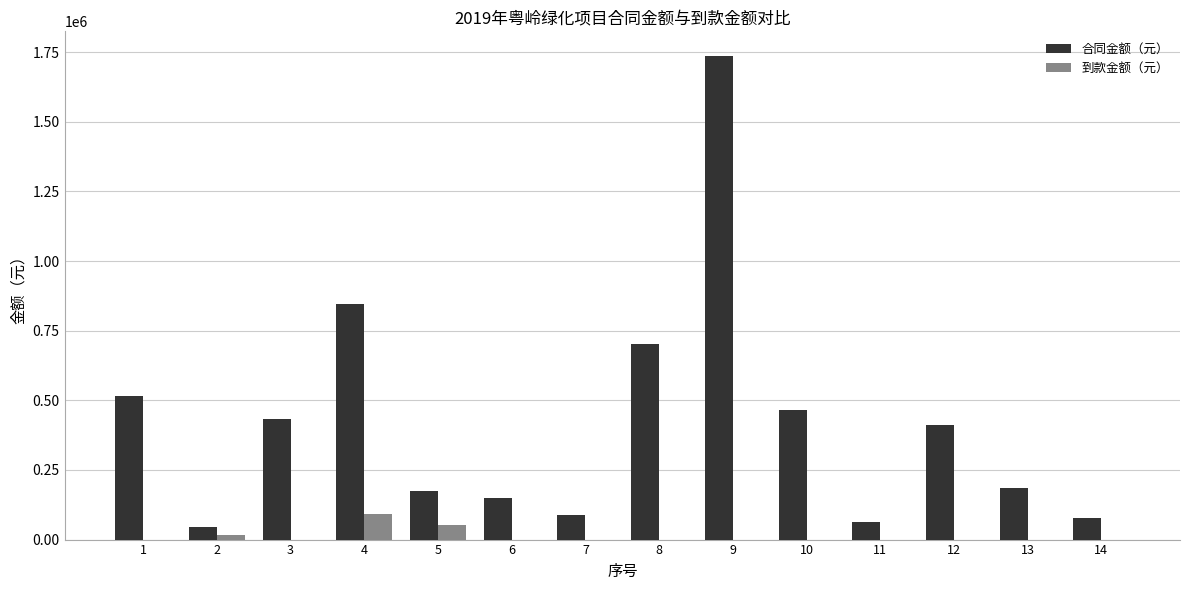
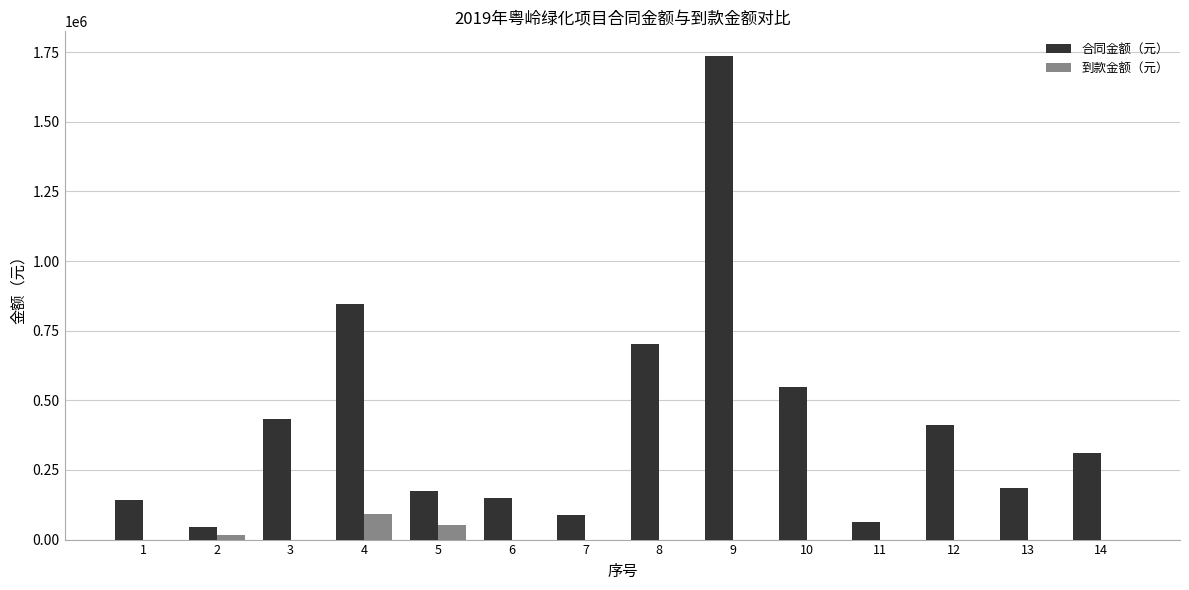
  {
    "合同金额（元）": {
-     "1": 520000,
+     "1": 140000,
      "2": 40000,
      "3": 430000,
      "4": 840000,
      "5": 170000,
      "6": 150000,
      "7": 90000,
      "8": 700000,
      "9": 1740000,
-     "10": 460000,
+     "10": 550000,
      "11": 60000,
      "12": 410000,
      "13": 190000,
-     "14": 80000
+     "14": 310000
    },
    "到款金额（元）": {
      "1": 0,
      "2": 20000,
      "3": 0,
      "4": 90000,
      "5": 50000,
      "6": 0,
      "7": 0,
      "8": 0,
      "9": 0,
      "10": 0,
      "11": 0,
      "12": 0,
      "13": 0,
      "14": 0
    }
  }
